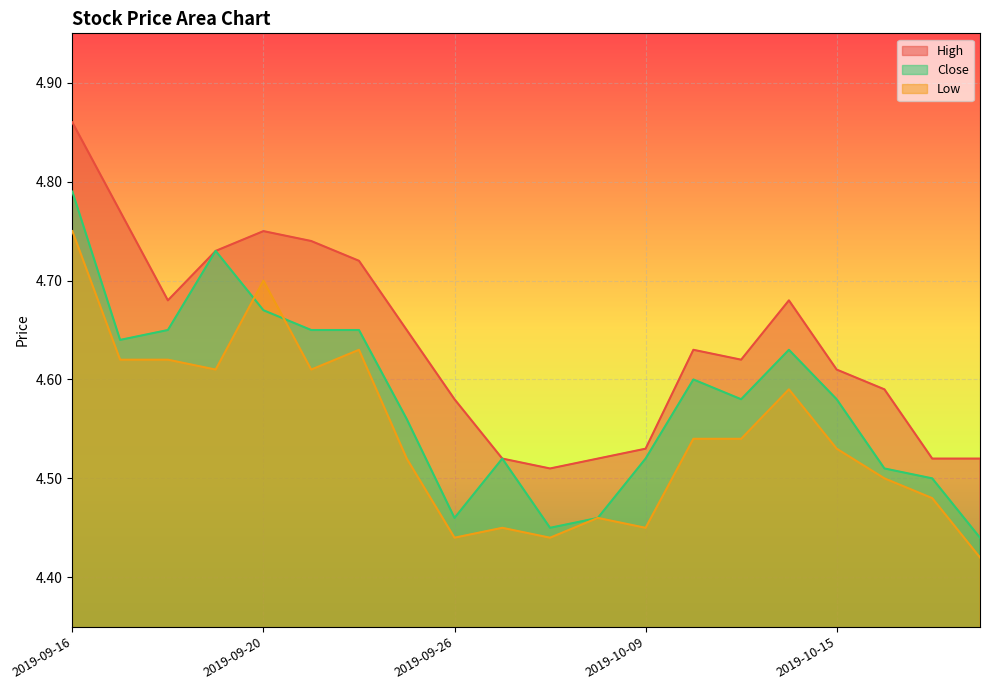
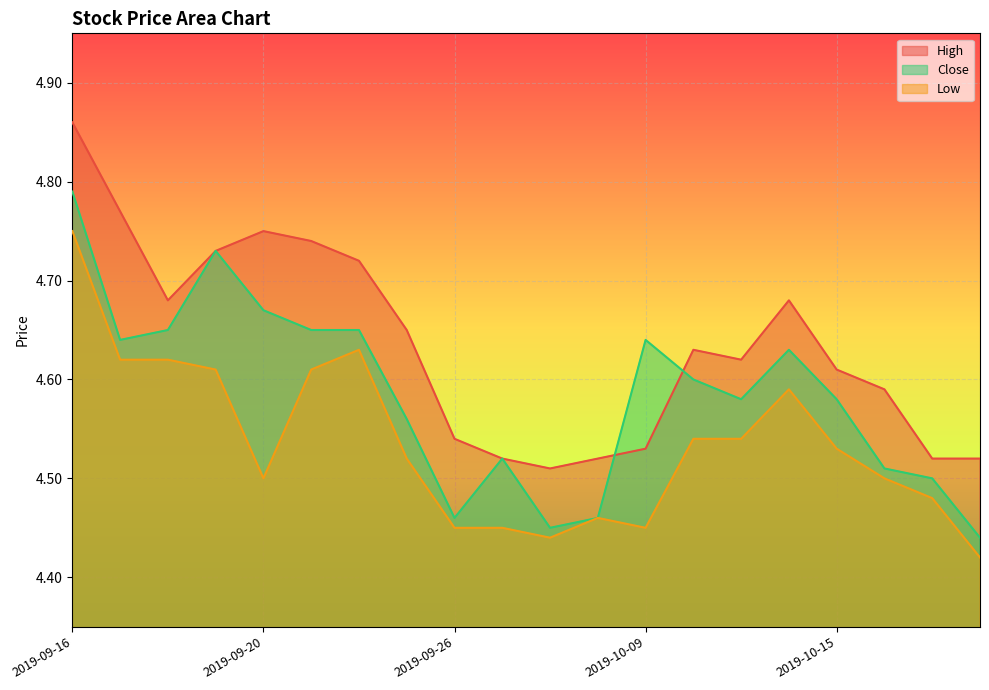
  {
    "High": {
      "2019-09-16": 4.86,
      "2019-09-20": 4.75,
-     "2019-09-26": 4.58,
+     "2019-09-26": 4.54,
      "2019-10-09": 4.53,
      "2019-10-15": 4.61
    },
    "Close": {
      "2019-09-16": 4.79,
      "2019-09-20": 4.67,
      "2019-09-26": 4.46,
-     "2019-10-09": 4.52,
+     "2019-10-09": 4.64,
      "2019-10-15": 4.58
    },
    "Low": {
      "2019-09-16": 4.75,
-     "2019-09-20": 4.7,
-     "2019-09-26": 4.44,
+     "2019-09-20": 4.5,
+     "2019-09-26": 4.45,
      "2019-10-09": 4.45,
      "2019-10-15": 4.53
    }
  }
